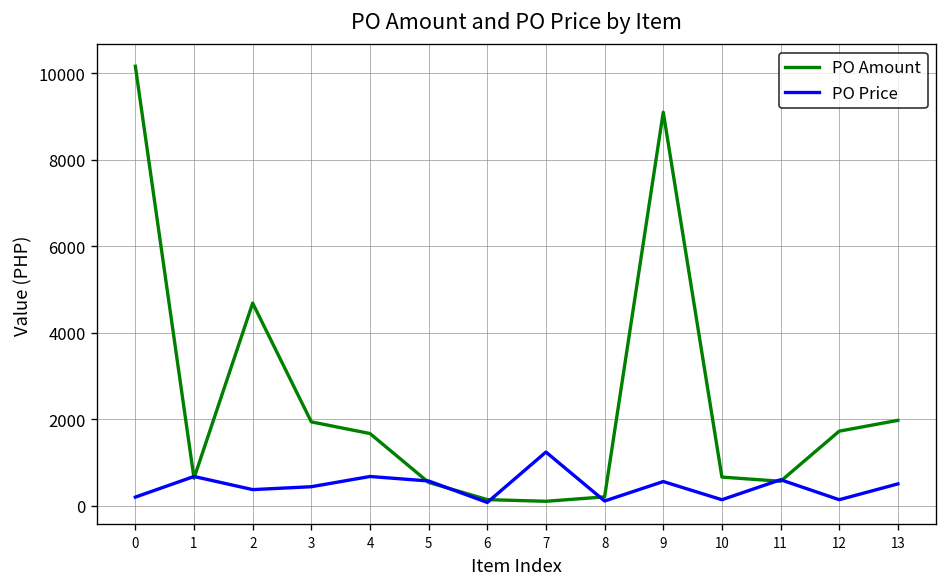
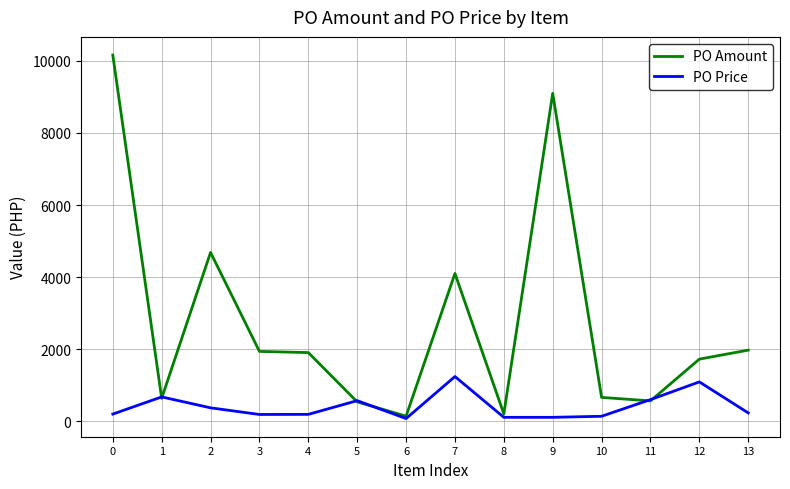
  {
    "PO Amount": {
      "0": 10200,
      "2": 4700,
      "3": 1900,
-     "4": 1700,
-     "7": 100,
+     "4": 1900,
+     "7": 4100,
      "8": 200,
      "9": 9100,
      "10": 700,
      "12": 1700,
      "13": 2000
    },
    "PO Price": {
      "0": 200,
      "2": 400,
-     "3": 400,
-     "4": 700,
+     "3": 200,
+     "4": 200,
      "7": 1200,
      "8": 100,
-     "9": 600,
+     "9": 100,
      "10": 100,
-     "12": 100,
-     "13": 500
+     "12": 1100,
+     "13": 200
    }
  }
